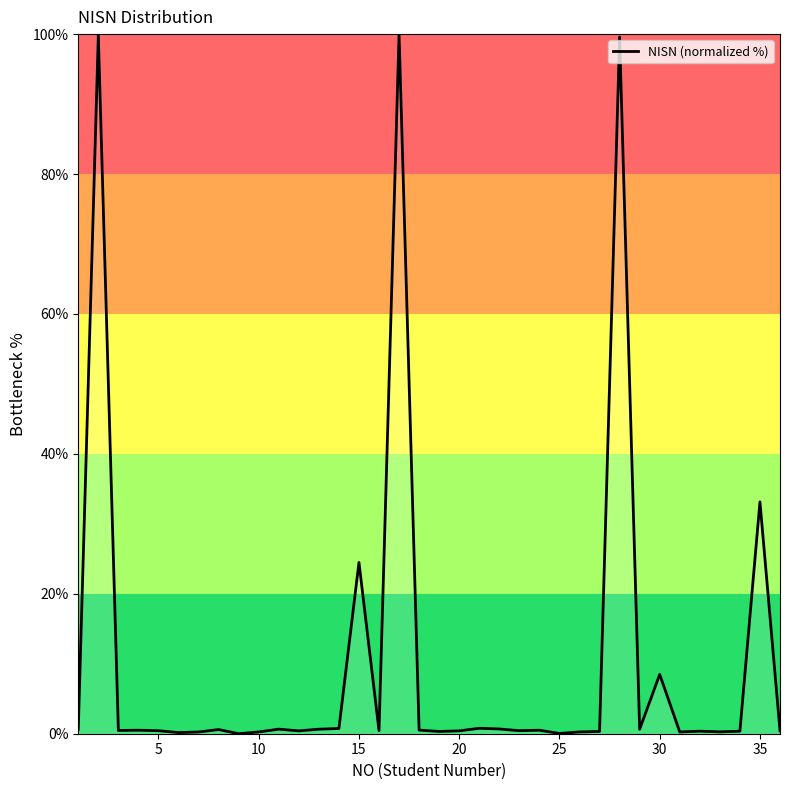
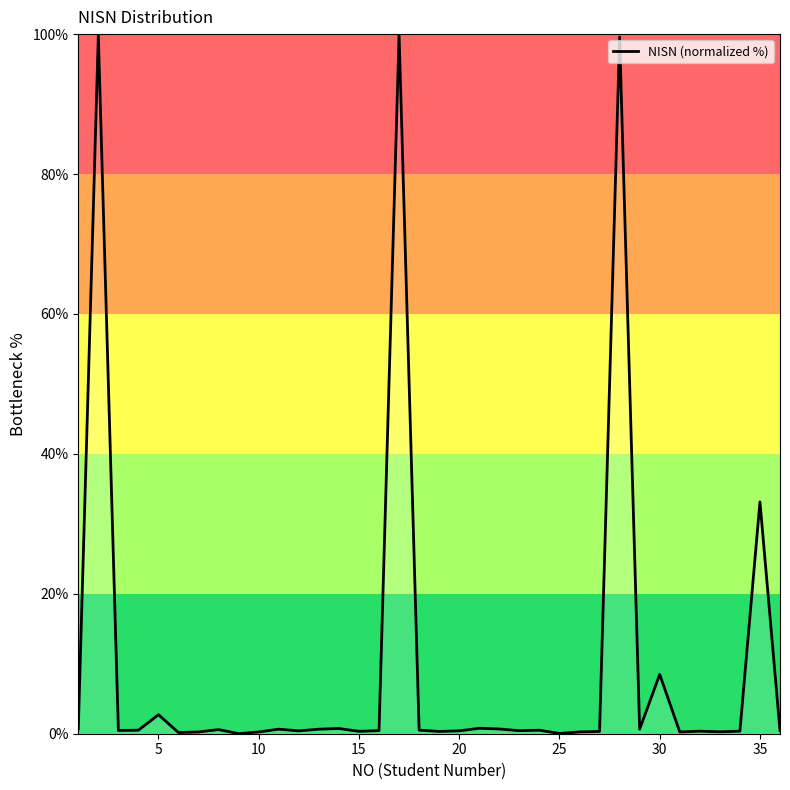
  {
-   "5": "0%",
+   "5": "3%",
    "10": "0%",
-   "15": "24%",
+   "15": "0%",
    "20": "0%",
    "25": "0%",
    "30": "8%",
    "35": "33%"
  }
